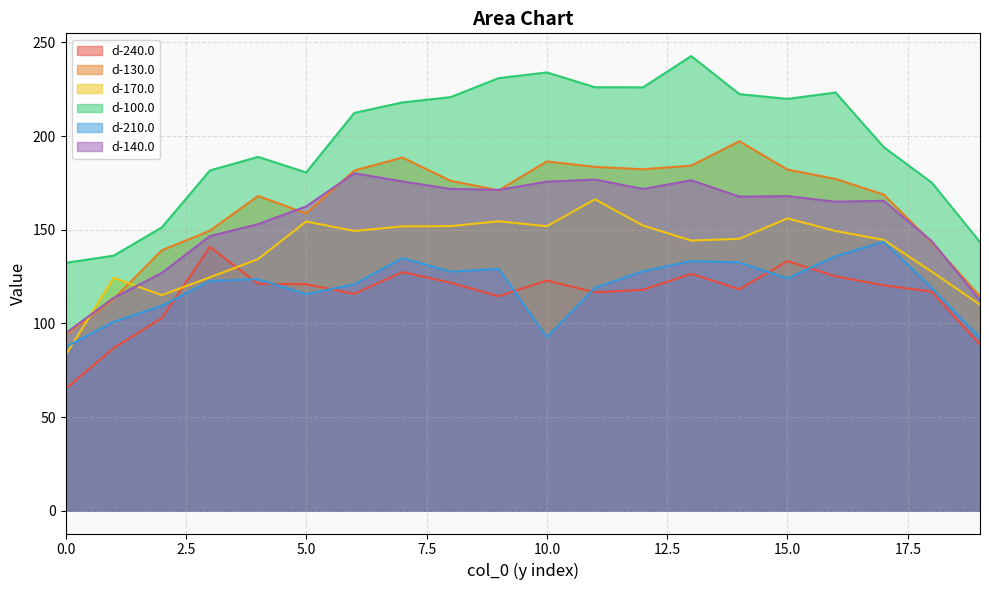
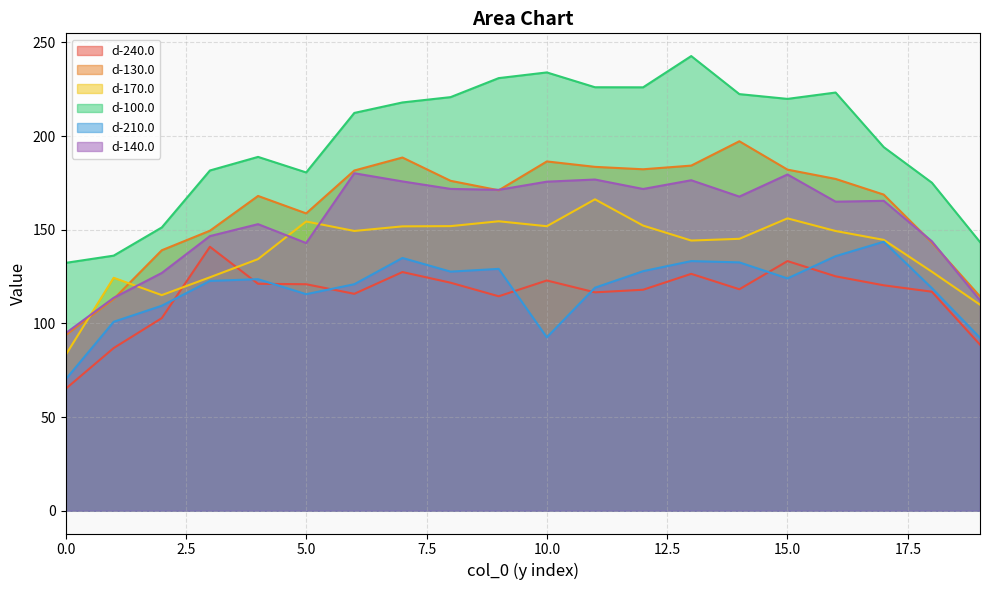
  {
    "d-100.0": {
      "0.0": 132,
      "5.0": 181,
      "10.0": 234,
      "15.0": 220
    },
    "d-210.0": {
-     "0.0": 87,
+     "0.0": 70,
      "5.0": 116,
      "10.0": 93,
      "15.0": 124
    },
    "d-140.0": {
-     "5.0": 162,
+     "5.0": 143,
      "10.0": 176,
-     "15.0": 168
+     "15.0": 180
    }
  }
